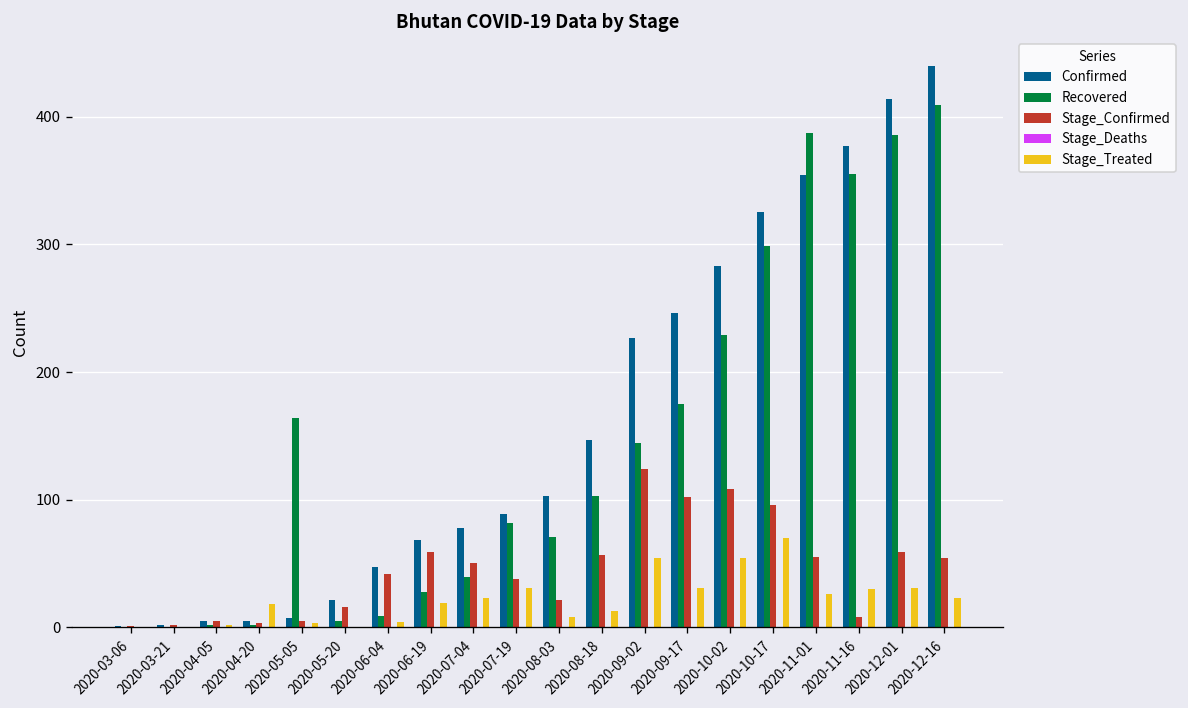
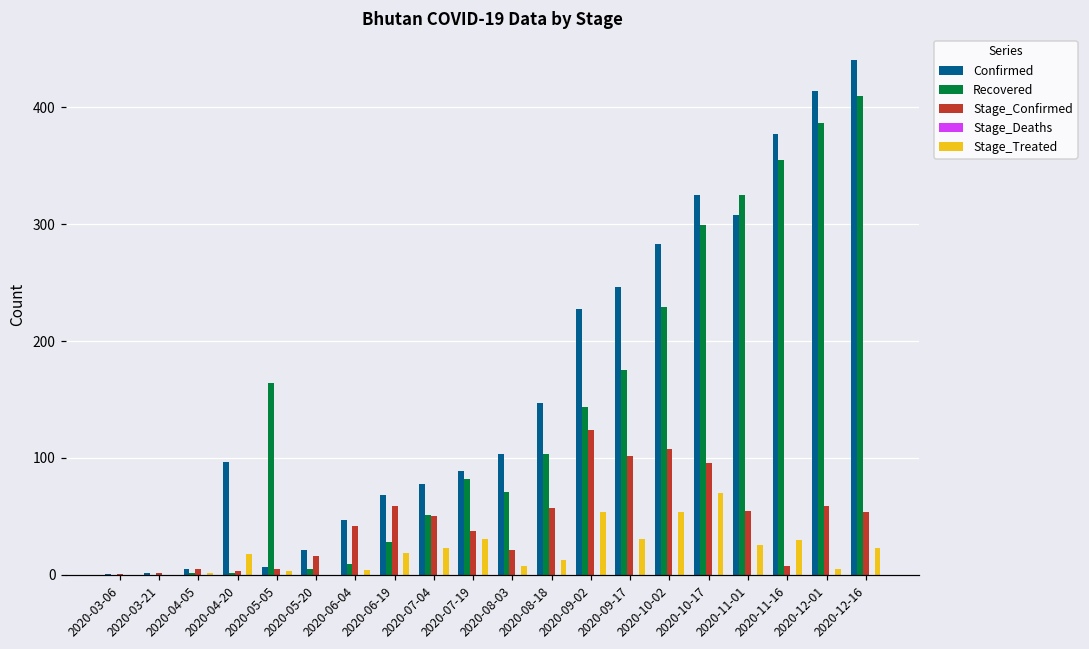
  {
    "Confirmed": {
      "2020-04-05": 5,
-     "2020-04-20": 5,
+     "2020-04-20": 97,
      "2020-05-05": 7,
      "2020-05-20": 21,
      "2020-06-04": 47,
      "2020-06-19": 68,
      "2020-07-04": 78,
      "2020-07-19": 89,
      "2020-08-03": 103,
      "2020-08-18": 147,
      "2020-09-02": 227,
      "2020-09-17": 246,
      "2020-10-02": 283,
      "2020-10-17": 325,
-     "2020-11-01": 354,
+     "2020-11-01": 308,
      "2020-11-16": 377,
      "2020-12-01": 414,
      "2020-12-16": 440
    },
    "Recovered": {
      "2020-03-06": 0,
      "2020-03-21": 0,
      "2020-05-05": 164,
      "2020-05-20": 5,
      "2020-06-04": 9,
      "2020-06-19": 28,
-     "2020-07-04": 39,
+     "2020-07-04": 51,
      "2020-07-19": 82,
      "2020-08-03": 71,
      "2020-08-18": 103,
      "2020-09-02": 144,
      "2020-09-17": 175,
      "2020-10-02": 229,
      "2020-10-17": 299,
-     "2020-11-01": 387,
+     "2020-11-01": 325,
      "2020-11-16": 355,
      "2020-12-01": 386,
      "2020-12-16": 409
    },
    "Stage_Confirmed": {
      "2020-04-05": 5,
      "2020-04-20": 3,
      "2020-05-05": 5,
      "2020-05-20": 16,
      "2020-06-04": 42,
      "2020-06-19": 59,
      "2020-07-04": 50,
      "2020-07-19": 38,
      "2020-08-03": 21,
      "2020-08-18": 57,
      "2020-09-02": 124,
      "2020-09-17": 102,
      "2020-10-02": 108,
      "2020-10-17": 96,
      "2020-11-01": 55,
      "2020-11-16": 8,
      "2020-12-01": 59,
      "2020-12-16": 54
    },
    "Stage_Deaths": {
      "2020-03-06": 0,
      "2020-03-21": 0,
      "2020-04-05": 0,
      "2020-04-20": 0,
      "2020-05-05": 0,
      "2020-05-20": 0,
      "2020-06-04": 0,
      "2020-06-19": 0,
      "2020-07-04": 0,
      "2020-07-19": 0,
      "2020-08-03": 0,
      "2020-08-18": 0,
      "2020-09-02": 0,
      "2020-09-17": 0,
      "2020-10-02": 0,
      "2020-10-17": 0,
      "2020-11-01": 0,
      "2020-11-16": 0,
      "2020-12-01": 0,
      "2020-12-16": 0
    },
    "Stage_Treated": {
      "2020-03-06": 0,
      "2020-03-21": 0,
      "2020-04-20": 18,
      "2020-05-05": 3,
      "2020-05-20": 0,
      "2020-06-04": 4,
      "2020-06-19": 19,
      "2020-07-04": 23,
      "2020-07-19": 31,
      "2020-08-03": 8,
      "2020-08-18": 13,
      "2020-09-02": 54,
      "2020-09-17": 31,
      "2020-10-02": 54,
      "2020-10-17": 70,
      "2020-11-01": 26,
      "2020-11-16": 30,
-     "2020-12-01": 31,
+     "2020-12-01": 5,
      "2020-12-16": 23
    }
  }
